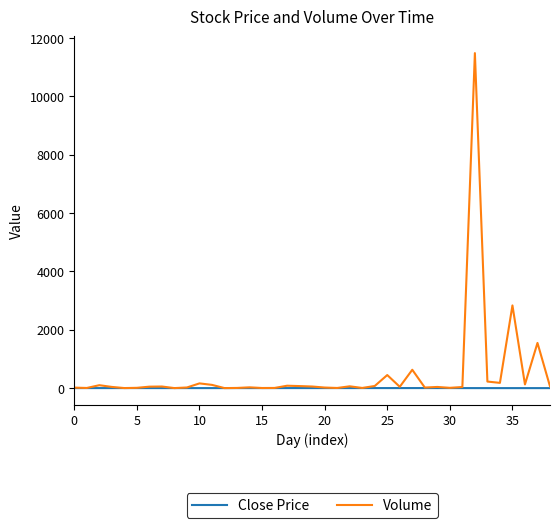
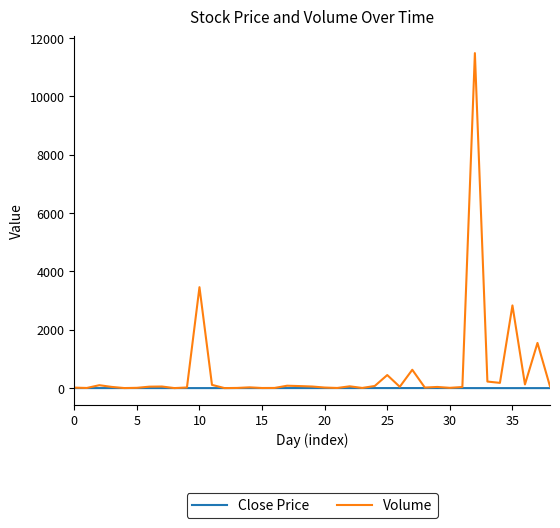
  {
    "Close Price": {
      "10": 0,
      "25": 0,
      "35": 0
    },
    "Volume": {
-     "10": 200,
+     "10": 3500,
      "25": 400,
      "35": 2800
    }
  }
